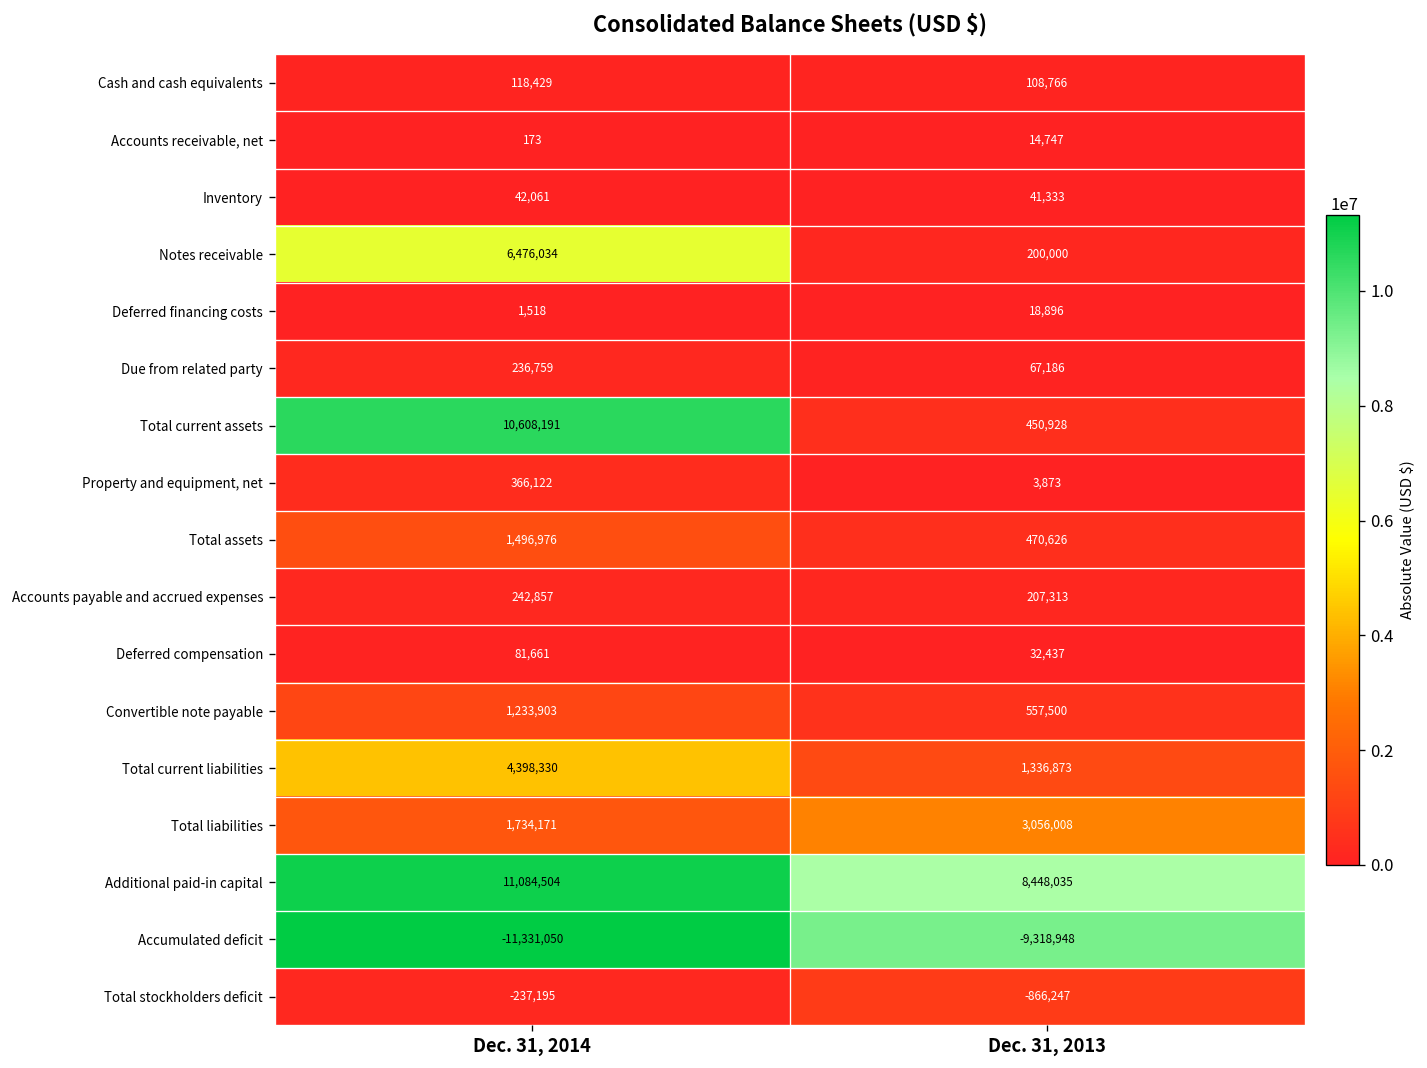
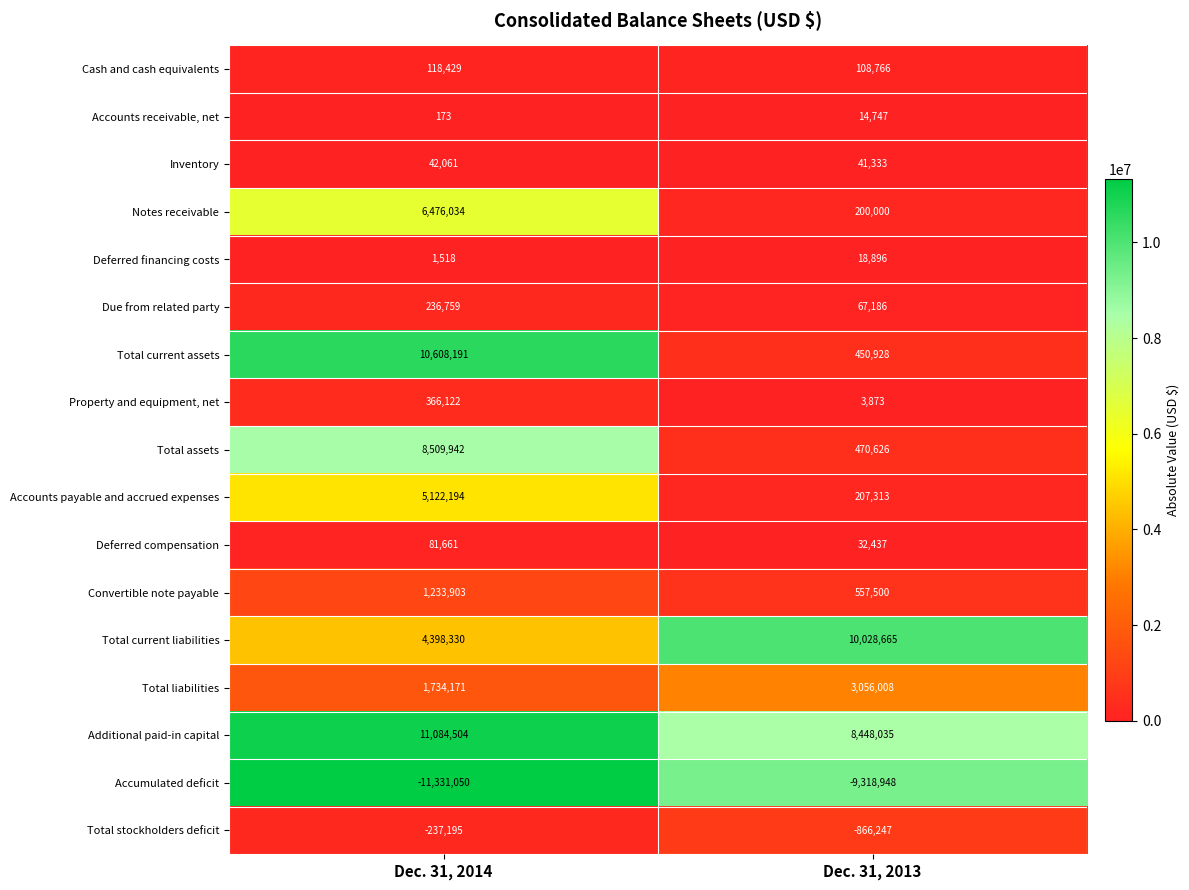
  {
    "Cash and cash equivalents": {
      "Dec. 31, 2014": "118,429",
      "Dec. 31, 2013": "108,766"
    },
    "Accounts receivable, net": {
      "Dec. 31, 2014": "173",
      "Dec. 31, 2013": "14,747"
    },
    "Inventory": {
      "Dec. 31, 2014": "42,061",
      "Dec. 31, 2013": "41,333"
    },
    "Notes receivable": {
      "Dec. 31, 2014": "6,476,034",
      "Dec. 31, 2013": "200,000"
    },
    "Deferred financing costs": {
      "Dec. 31, 2014": "1,518",
      "Dec. 31, 2013": "18,896"
    },
    "Due from related party": {
      "Dec. 31, 2014": "236,759",
      "Dec. 31, 2013": "67,186"
    },
    "Total current assets": {
      "Dec. 31, 2014": "10,608,191",
      "Dec. 31, 2013": "450,928"
    },
    "Property and equipment, net": {
      "Dec. 31, 2014": "366,122",
      "Dec. 31, 2013": "3,873"
    },
    "Total assets": {
-     "Dec. 31, 2014": "1,496,976",
+     "Dec. 31, 2014": "8,509,942",
      "Dec. 31, 2013": "470,626"
    },
    "Accounts payable and accrued expenses": {
-     "Dec. 31, 2014": "242,857",
+     "Dec. 31, 2014": "5,122,194",
      "Dec. 31, 2013": "207,313"
    },
    "Deferred compensation": {
      "Dec. 31, 2014": "81,661",
      "Dec. 31, 2013": "32,437"
    },
    "Convertible note payable": {
      "Dec. 31, 2014": "1,233,903",
      "Dec. 31, 2013": "557,500"
    },
    "Total current liabilities": {
      "Dec. 31, 2014": "4,398,330",
-     "Dec. 31, 2013": "1,336,873"
+     "Dec. 31, 2013": "10,028,665"
    },
    "Total liabilities": {
      "Dec. 31, 2014": "1,734,171",
      "Dec. 31, 2013": "3,056,008"
    },
    "Additional paid-in capital": {
      "Dec. 31, 2014": "11,084,504",
      "Dec. 31, 2013": "8,448,035"
    },
    "Accumulated deficit": {
      "Dec. 31, 2014": "-11,331,050",
      "Dec. 31, 2013": "-9,318,948"
    },
    "Total stockholders deficit": {
      "Dec. 31, 2014": "-237,195",
      "Dec. 31, 2013": "-866,247"
    }
  }
